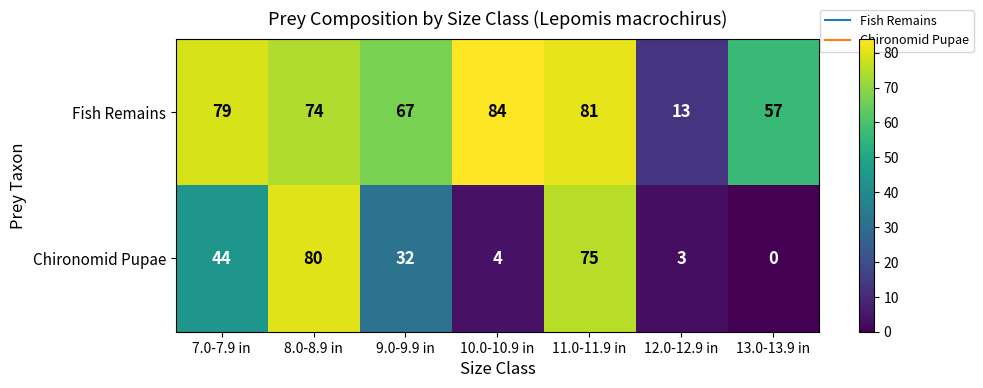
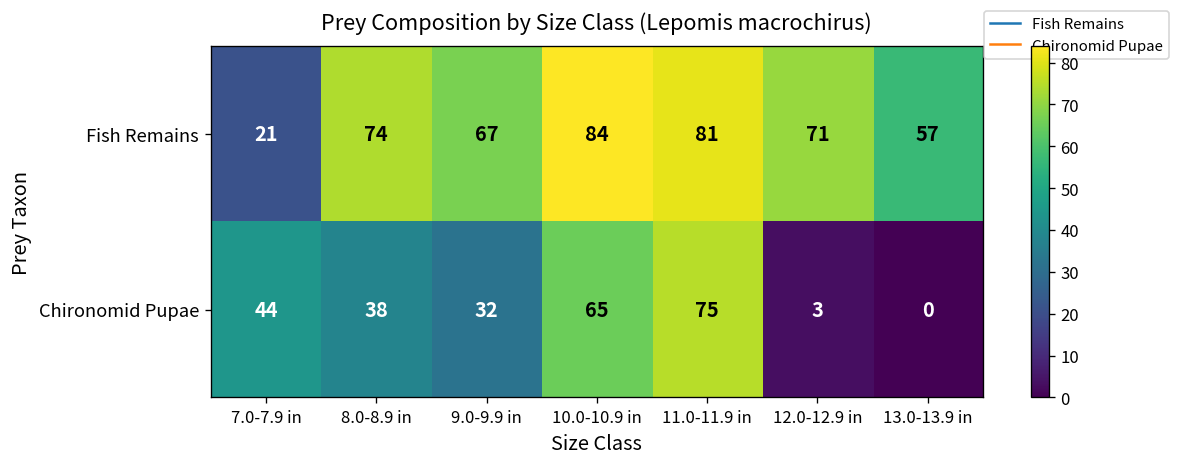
  {
    "Fish Remains": {
-     "7.0-7.9 in": 79,
+     "7.0-7.9 in": 21,
      "8.0-8.9 in": 74,
      "9.0-9.9 in": 67,
      "10.0-10.9 in": 84,
      "11.0-11.9 in": 81,
-     "12.0-12.9 in": 13,
+     "12.0-12.9 in": 71,
      "13.0-13.9 in": 57
    },
    "Chironomid Pupae": {
      "7.0-7.9 in": 44,
-     "8.0-8.9 in": 80,
+     "8.0-8.9 in": 38,
      "9.0-9.9 in": 32,
-     "10.0-10.9 in": 4,
+     "10.0-10.9 in": 65,
      "11.0-11.9 in": 75,
      "12.0-12.9 in": 3,
      "13.0-13.9 in": 0
    }
  }
